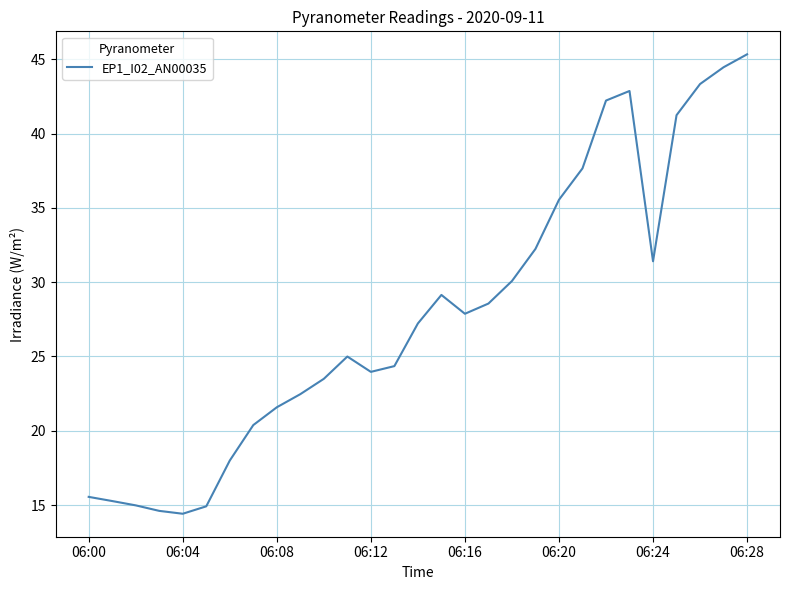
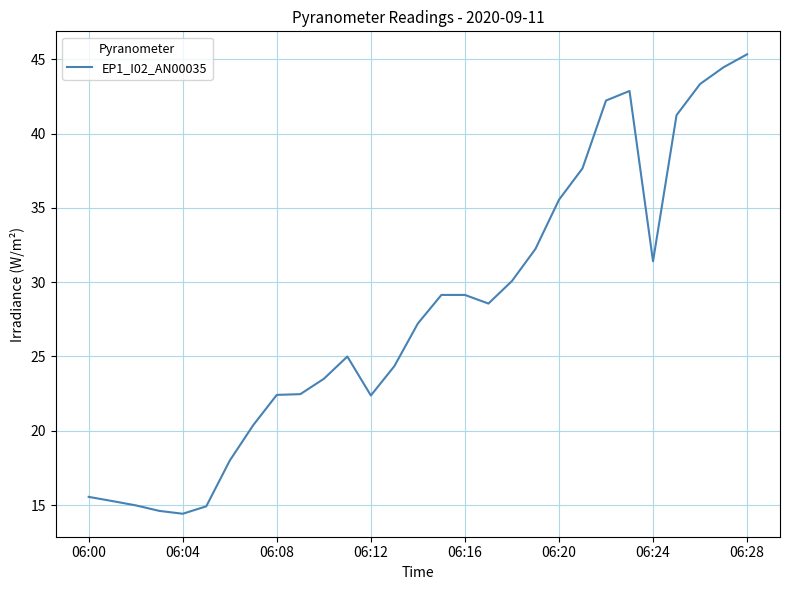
  {
    "06:00": 15.5,
    "06:04": 14.4,
-   "06:08": 21.6,
-   "06:12": 24.0,
-   "06:16": 27.9,
+   "06:08": 22.4,
+   "06:12": 22.4,
+   "06:16": 29.1,
    "06:20": 35.5,
    "06:24": 31.4,
    "06:28": 45.3
  }
